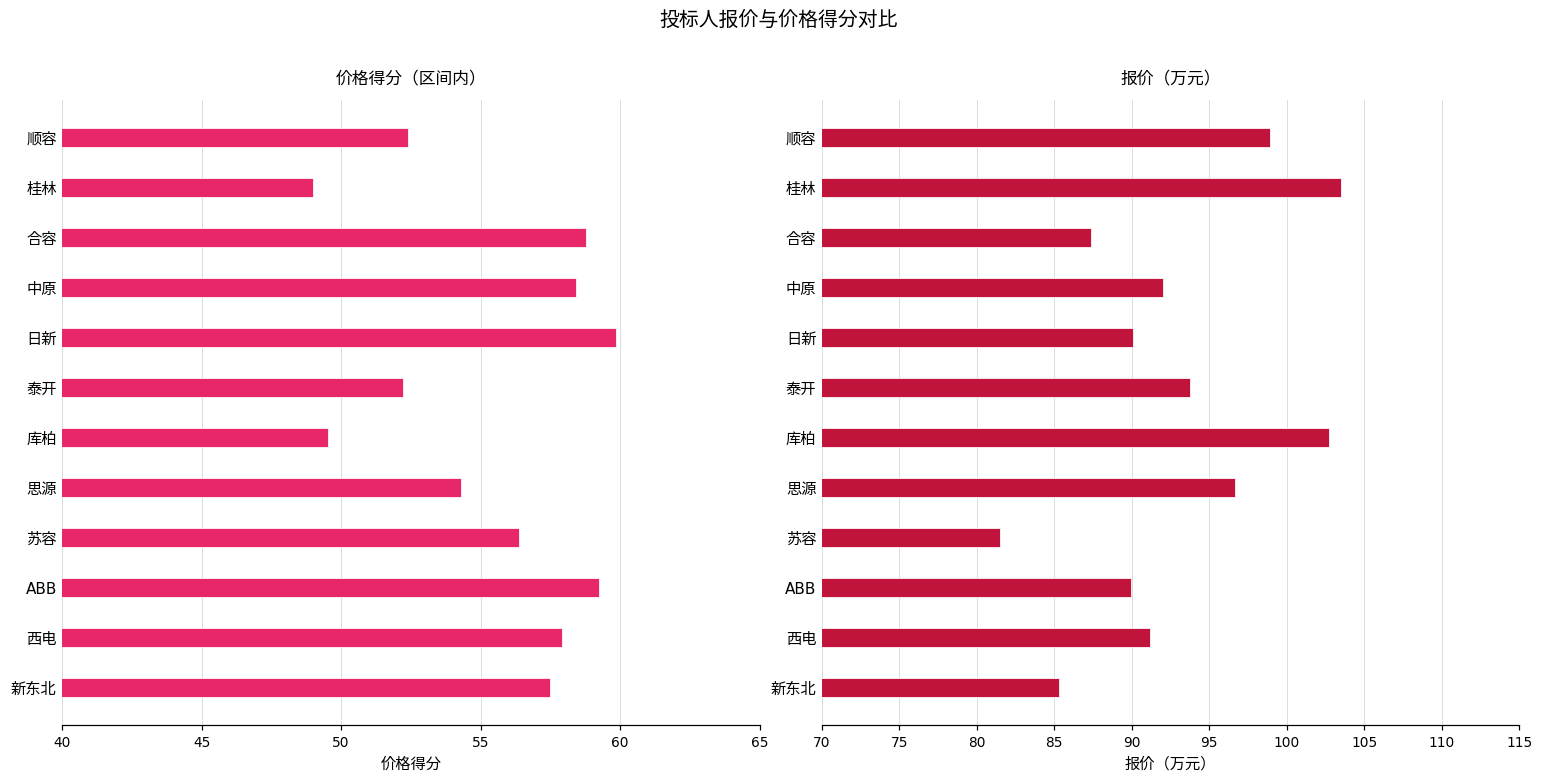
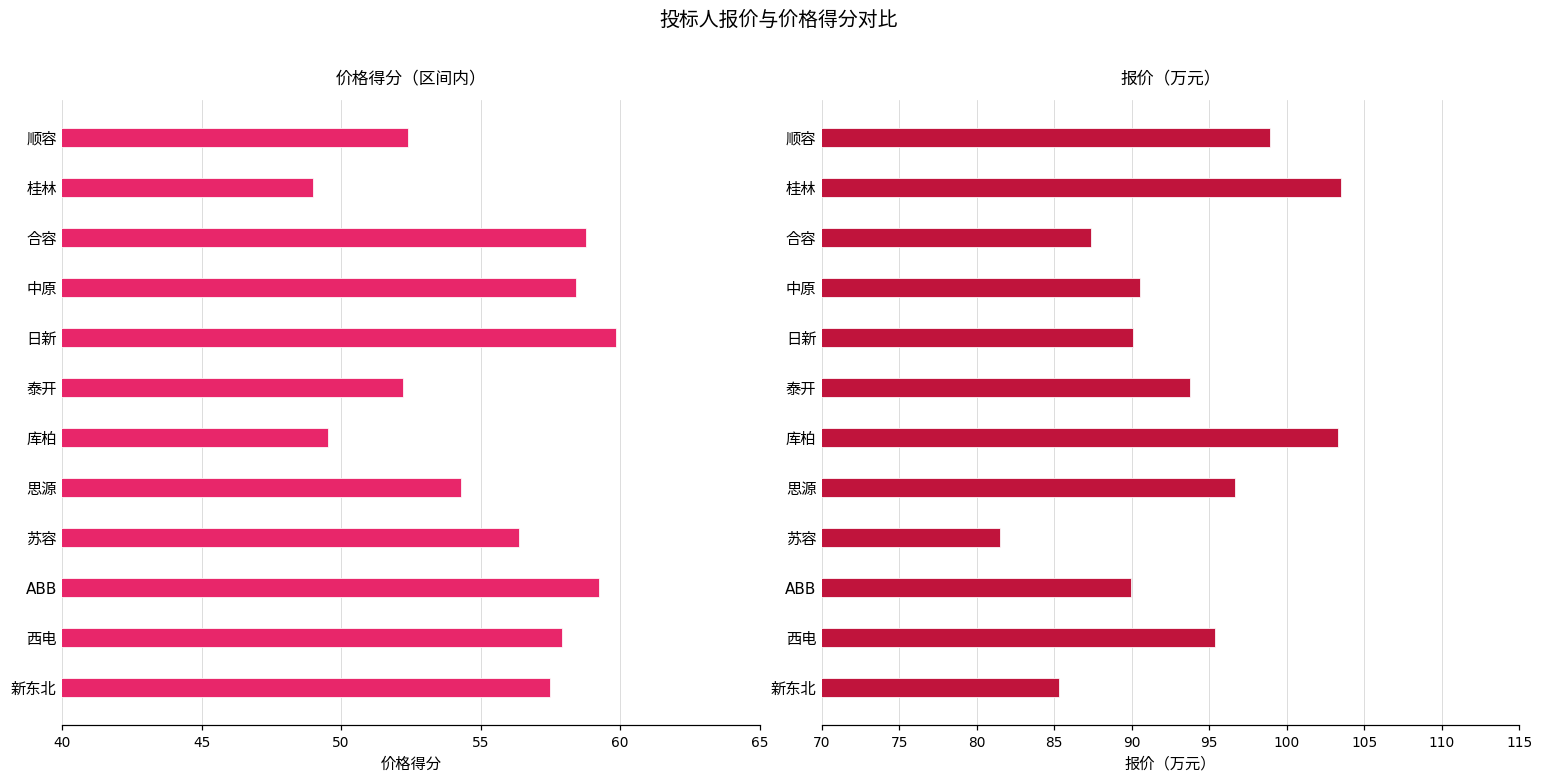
  {
    "价格得分（区间内）": {
      "顺容": 52.4,
      "桂林": 49.0,
      "合容": 58.8,
      "中原": 58.4,
      "日新": 59.9,
      "泰开": 52.2,
      "库柏": 49.5,
      "思源": 54.3,
      "苏容": 56.4,
      "ABB": 59.3,
      "西电": 57.9,
      "新东北": 57.5
    },
    "报价（万元）": {
      "顺容": 99.0,
      "桂林": 103.5,
      "合容": 87.4,
-     "中原": 92.0,
+     "中原": 90.5,
      "日新": 90.1,
      "泰开": 93.8,
-     "库柏": 102.7,
+     "库柏": 103.3,
      "思源": 96.6,
      "苏容": 81.5,
      "ABB": 89.9,
-     "西电": 91.2,
+     "西电": 95.4,
      "新东北": 85.3
    }
  }
